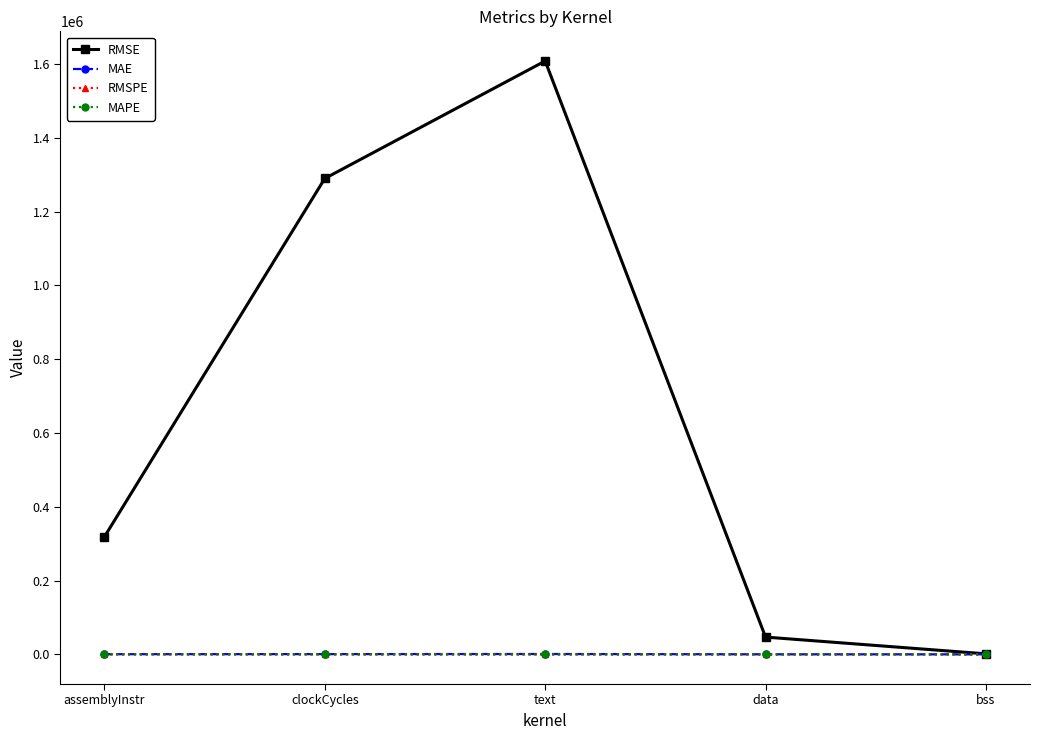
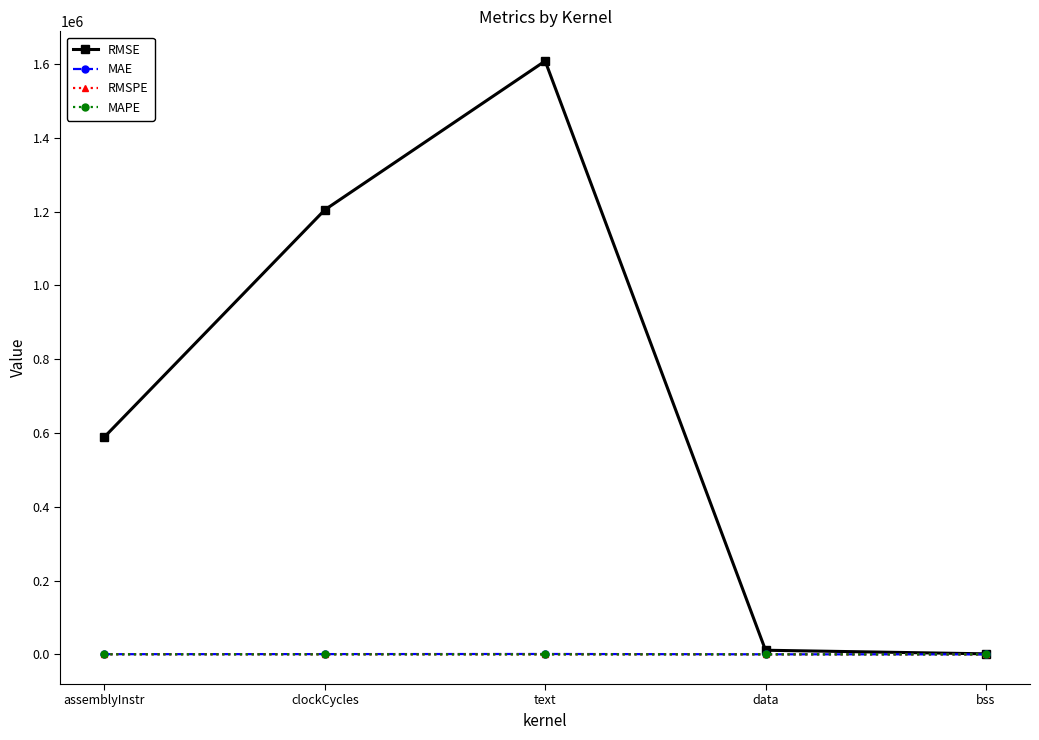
  {
    "RMSE": {
-     "assemblyInstr": 320000,
-     "clockCycles": 1290000,
+     "assemblyInstr": 590000,
+     "clockCycles": 1200000,
      "text": 1610000,
-     "data": 50000
+     "data": 10000
    },
    "MAPE": {
      "assemblyInstr": 0,
      "clockCycles": 0,
      "text": 0,
      "data": 0
    }
  }
